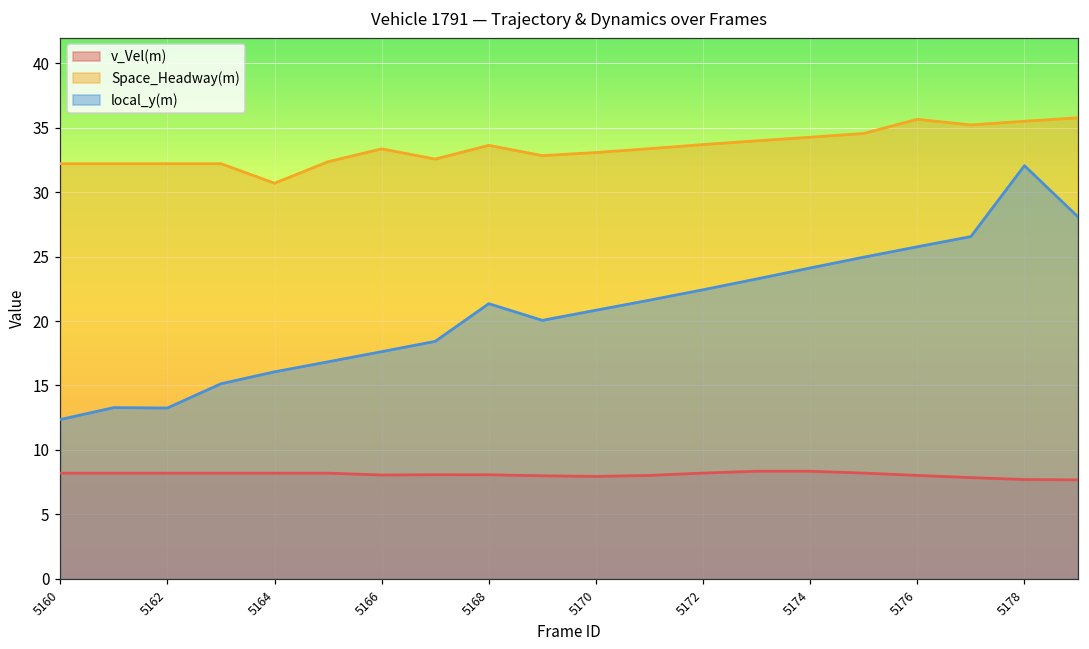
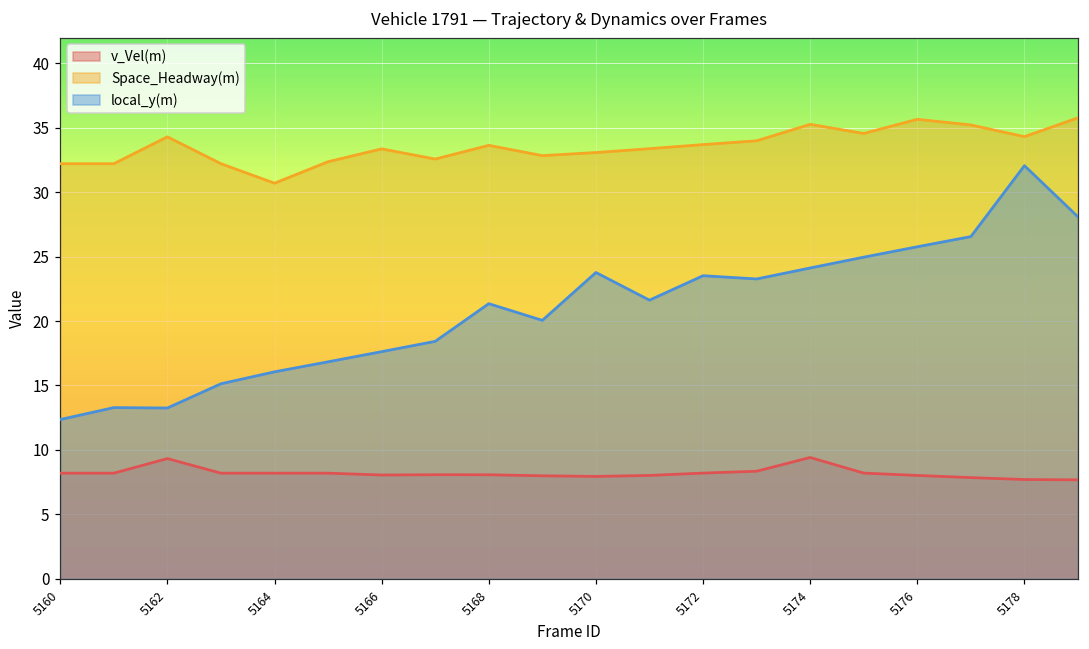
  {
    "v_Vel(m)": {
      "5160": 8.2,
-     "5162": 8.2,
+     "5162": 9.3,
      "5164": 8.2,
      "5166": 8.1,
      "5168": 8.1,
      "5170": 7.9,
      "5172": 8.2,
-     "5174": 8.3,
+     "5174": 9.4,
      "5176": 8.0,
      "5178": 7.7
    },
    "Space_Headway(m)": {
      "5160": 32.2,
-     "5162": 32.2,
+     "5162": 34.3,
      "5164": 30.7,
      "5166": 33.4,
      "5168": 33.6,
      "5170": 33.1,
      "5172": 33.7,
-     "5174": 34.3,
+     "5174": 35.3,
      "5176": 35.7,
-     "5178": 35.5
+     "5178": 34.3
    },
    "local_y(m)": {
      "5160": 12.4,
      "5162": 13.3,
      "5164": 16.1,
      "5166": 17.6,
      "5168": 21.3,
-     "5170": 20.8,
-     "5172": 22.4,
+     "5170": 23.8,
+     "5172": 23.5,
      "5174": 24.1,
      "5176": 25.8,
      "5178": 32.1
    }
  }
